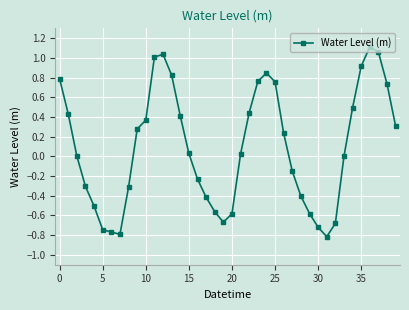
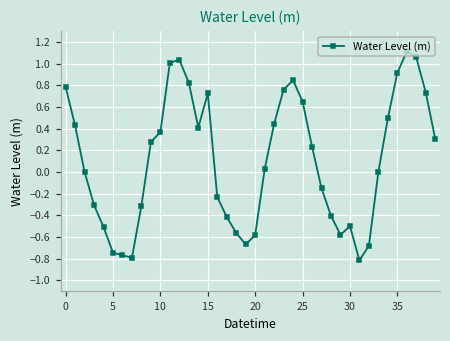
  {
    "0": 0.8,
    "5": -0.7,
    "10": 0.4,
-   "15": 0.0,
+   "15": 0.7,
    "20": -0.6,
-   "25": 0.8,
-   "30": -0.7,
+   "25": 0.7,
+   "30": -0.5,
    "35": 0.9
  }
